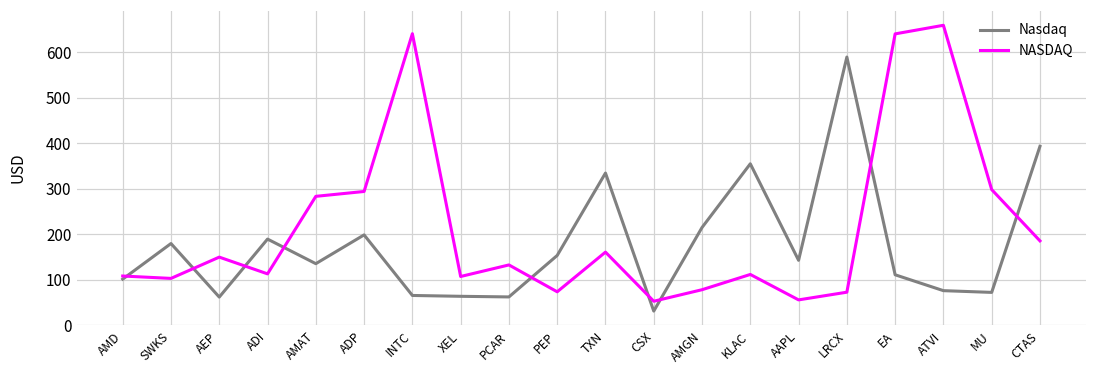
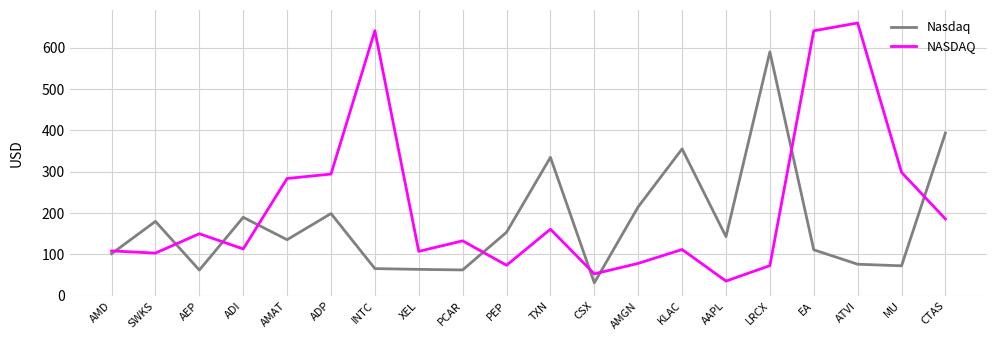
  {
    "Nasdaq": {
      "AMD": 100,
      "SWKS": 180,
      "AEP": 60,
      "ADI": 190,
      "AMAT": 140,
      "ADP": 200,
      "INTC": 70,
      "XEL": 60,
      "PCAR": 60,
      "PEP": 150,
      "TXN": 330,
      "CSX": 30,
      "AMGN": 220,
      "KLAC": 360,
      "AAPL": 140,
      "LRCX": 590,
      "EA": 110,
      "ATVI": 80,
      "MU": 70,
      "CTAS": 390
    },
    "NASDAQ": {
      "AMD": 110,
      "SWKS": 100,
      "AEP": 150,
      "ADI": 110,
      "AMAT": 280,
      "ADP": 290,
      "INTC": 640,
      "XEL": 110,
      "PCAR": 130,
      "PEP": 70,
      "TXN": 160,
      "CSX": 50,
      "AMGN": 80,
      "KLAC": 110,
-     "AAPL": 60,
+     "AAPL": 40,
      "LRCX": 70,
      "EA": 640,
      "ATVI": 660,
      "MU": 300,
      "CTAS": 190
    }
  }
